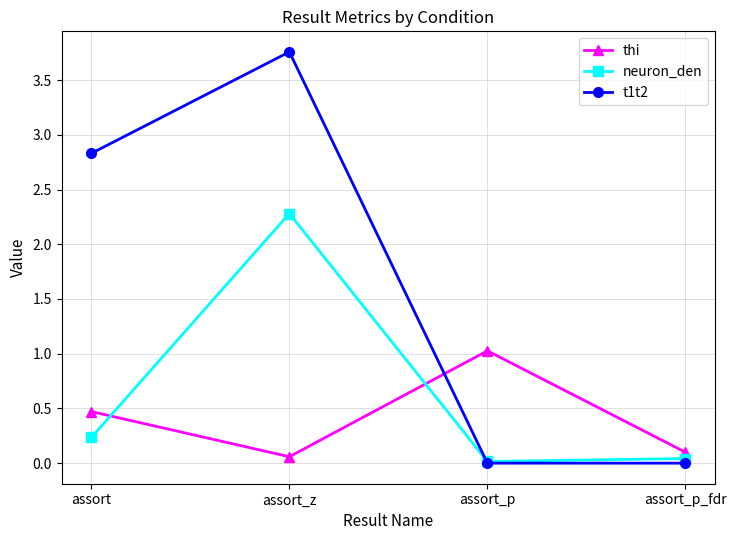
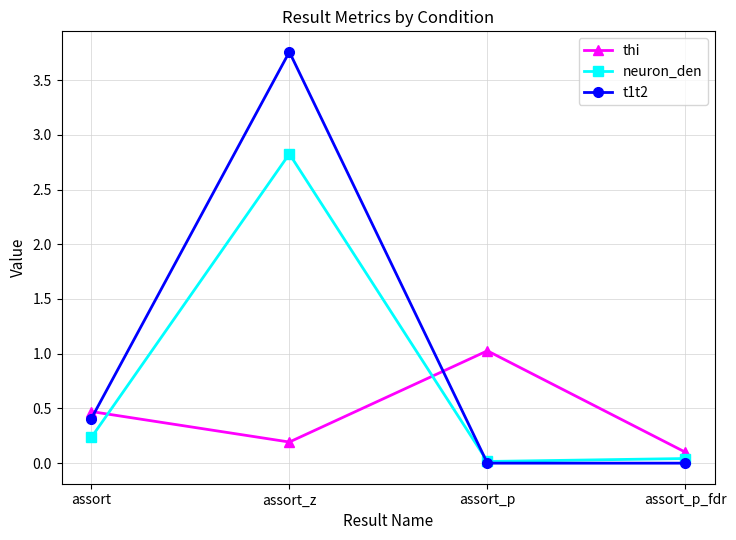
  {
    "thi": {
      "assort": 0.47,
-     "assort_z": 0.06,
+     "assort_z": 0.19,
      "assort_p": 1.03,
      "assort_p_fdr": 0.10
    },
    "neuron_den": {
      "assort": 0.23,
-     "assort_z": 2.28,
+     "assort_z": 2.83,
      "assort_p_fdr": 0.04
    },
    "t1t2": {
-     "assort": 2.83,
+     "assort": 0.41,
      "assort_z": 3.76,
      "assort_p_fdr": 0.00
    }
  }
